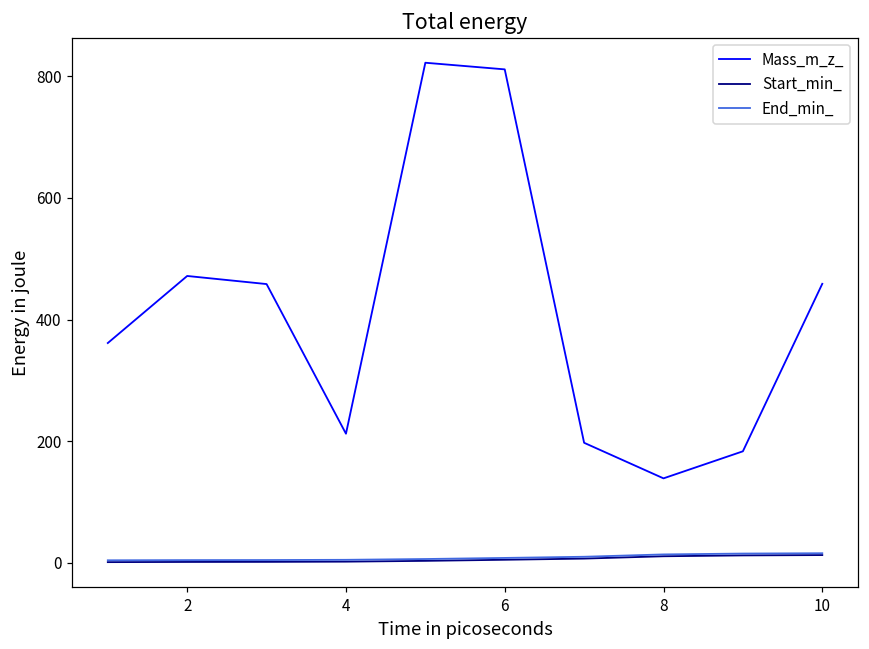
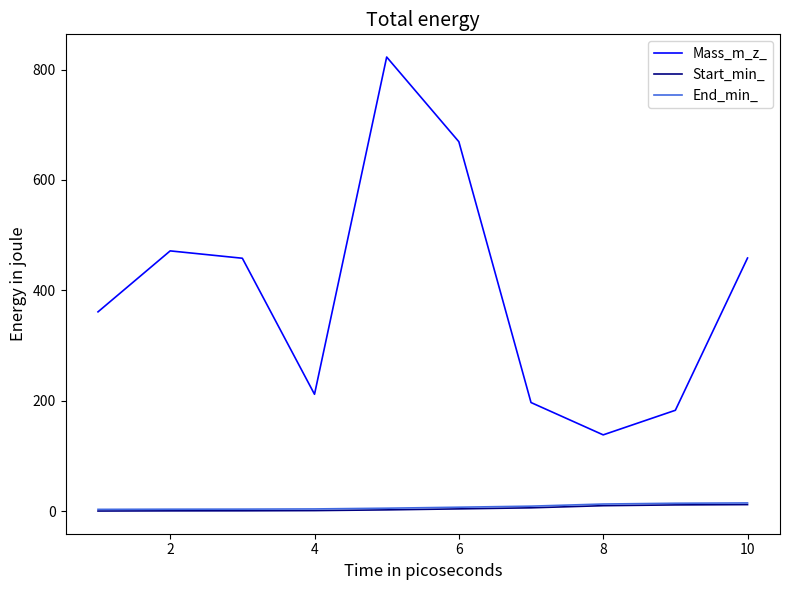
  {
    "Mass_m_z_": {
      "2": 470,
      "4": 210,
-     "6": 810,
+     "6": 670,
      "8": 140,
      "10": 460
    }
  }
